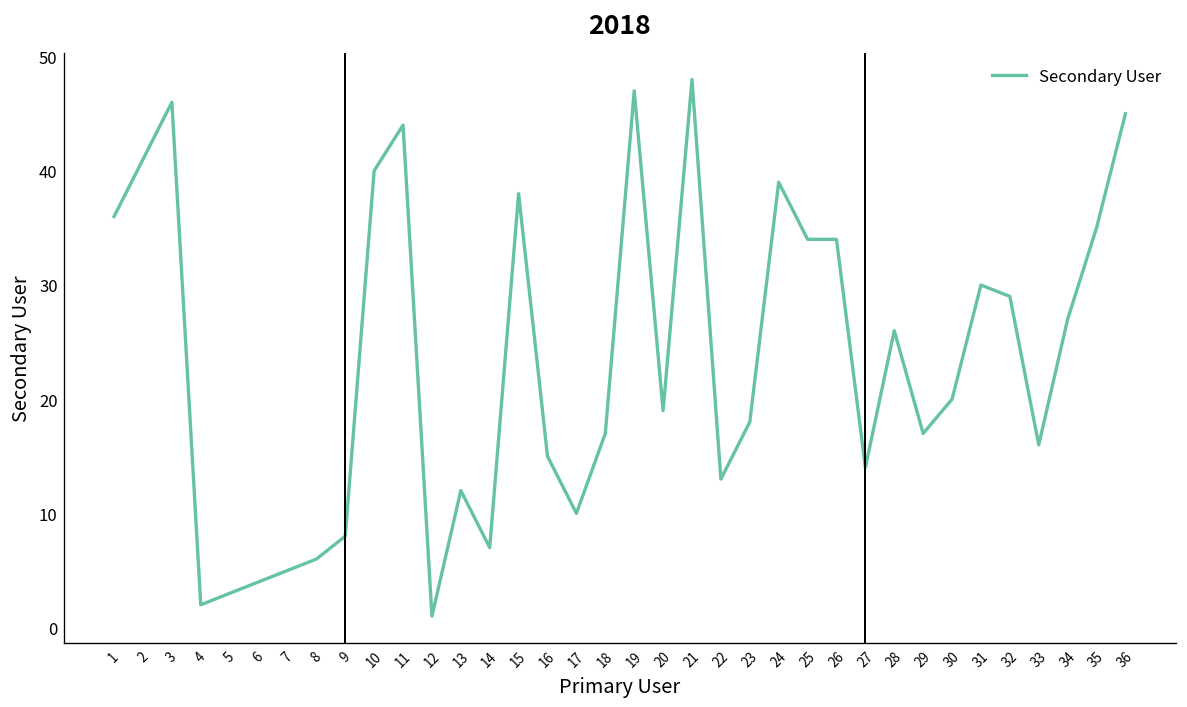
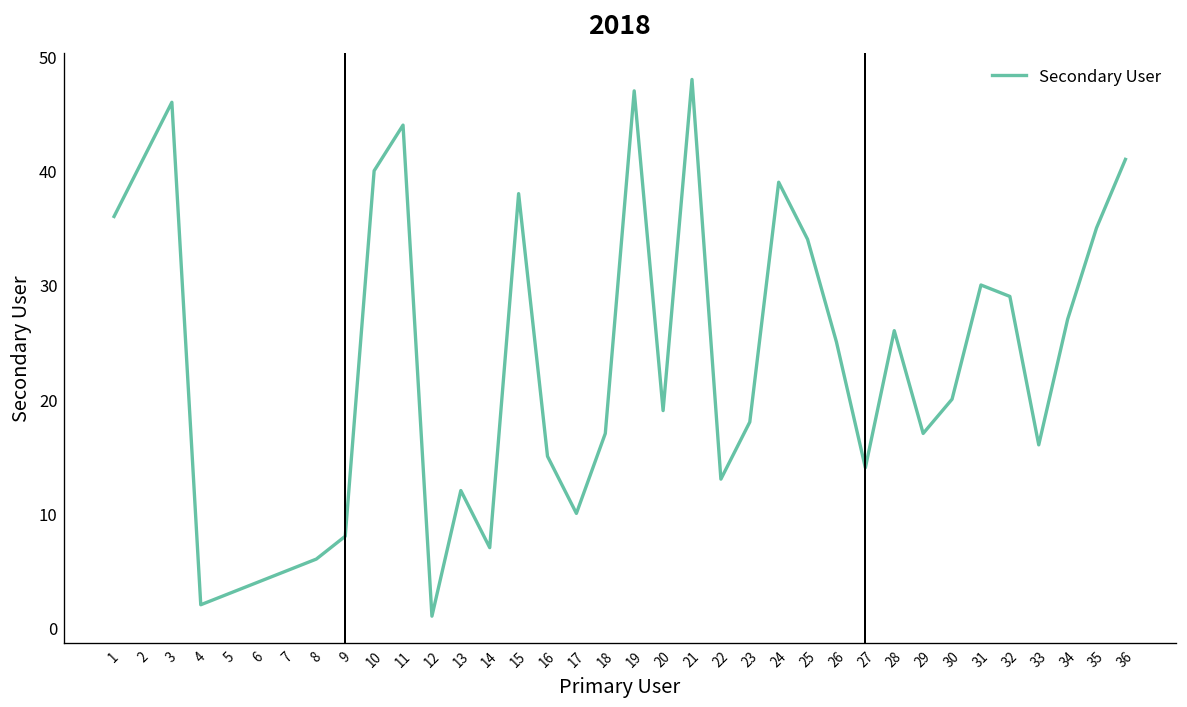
  {
    "1": 36,
    "2": 41,
    "3": 46,
    "4": 2,
    "5": 3,
    "6": 4,
    "7": 5,
    "8": 6,
    "9": 8,
    "10": 40,
    "11": 44,
    "12": 1,
    "13": 12,
    "14": 7,
    "15": 38,
    "16": 15,
    "17": 10,
    "18": 17,
    "19": 47,
    "20": 19,
    "21": 48,
    "22": 13,
    "23": 18,
    "24": 39,
    "25": 34,
-   "26": 34,
+   "26": 25,
    "27": 14,
    "28": 26,
    "29": 17,
    "30": 20,
    "31": 30,
    "32": 29,
    "33": 16,
    "34": 27,
    "35": 35,
-   "36": 45
+   "36": 41
  }
